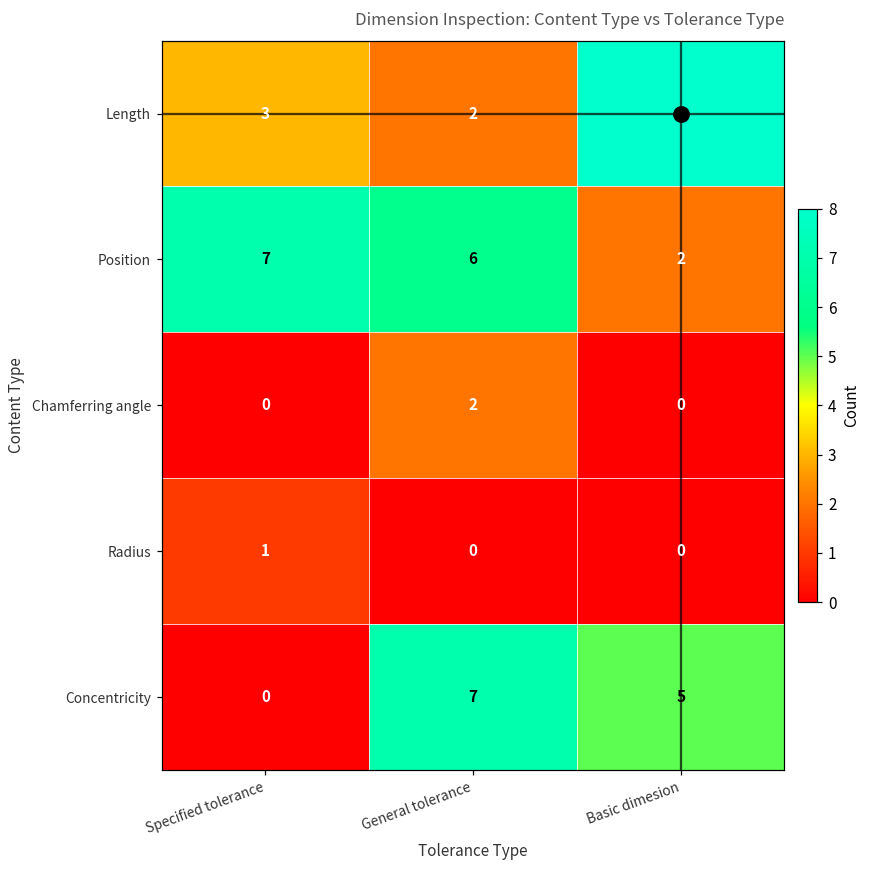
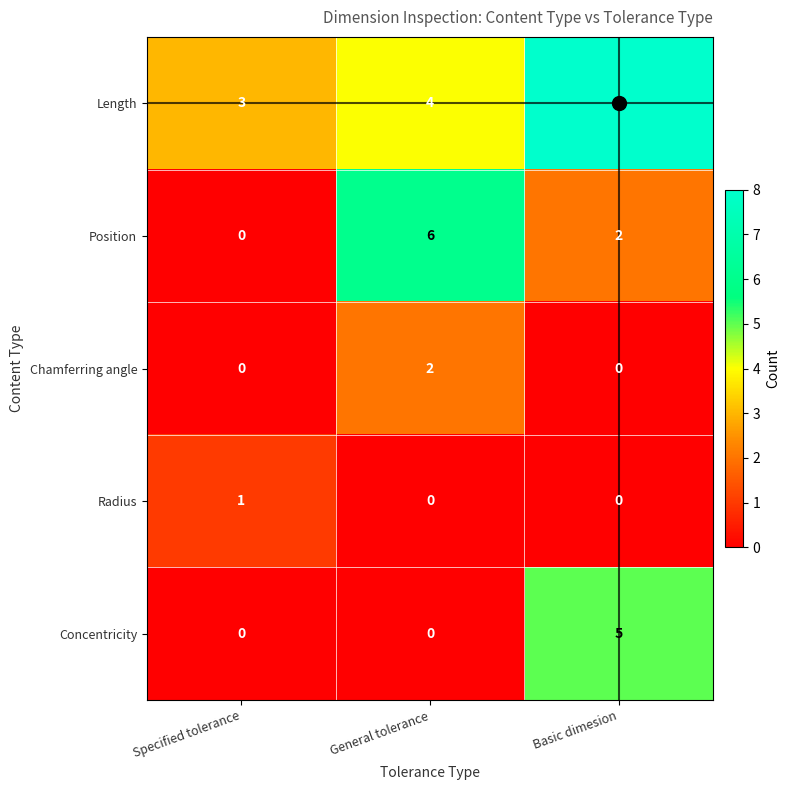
  {
    "Length": {
      "Specified tolerance": 3,
-     "General tolerance": 2
+     "General tolerance": 4
    },
    "Position": {
-     "Specified tolerance": 7,
+     "Specified tolerance": 0,
      "General tolerance": 6,
      "Basic dimesion": 2
    },
    "Chamferring angle": {
      "Specified tolerance": 0,
      "General tolerance": 2,
      "Basic dimesion": 0
    },
    "Radius": {
      "Specified tolerance": 1,
      "General tolerance": 0,
      "Basic dimesion": 0
    },
    "Concentricity": {
      "Specified tolerance": 0,
-     "General tolerance": 7,
+     "General tolerance": 0,
      "Basic dimesion": 5
    }
  }
